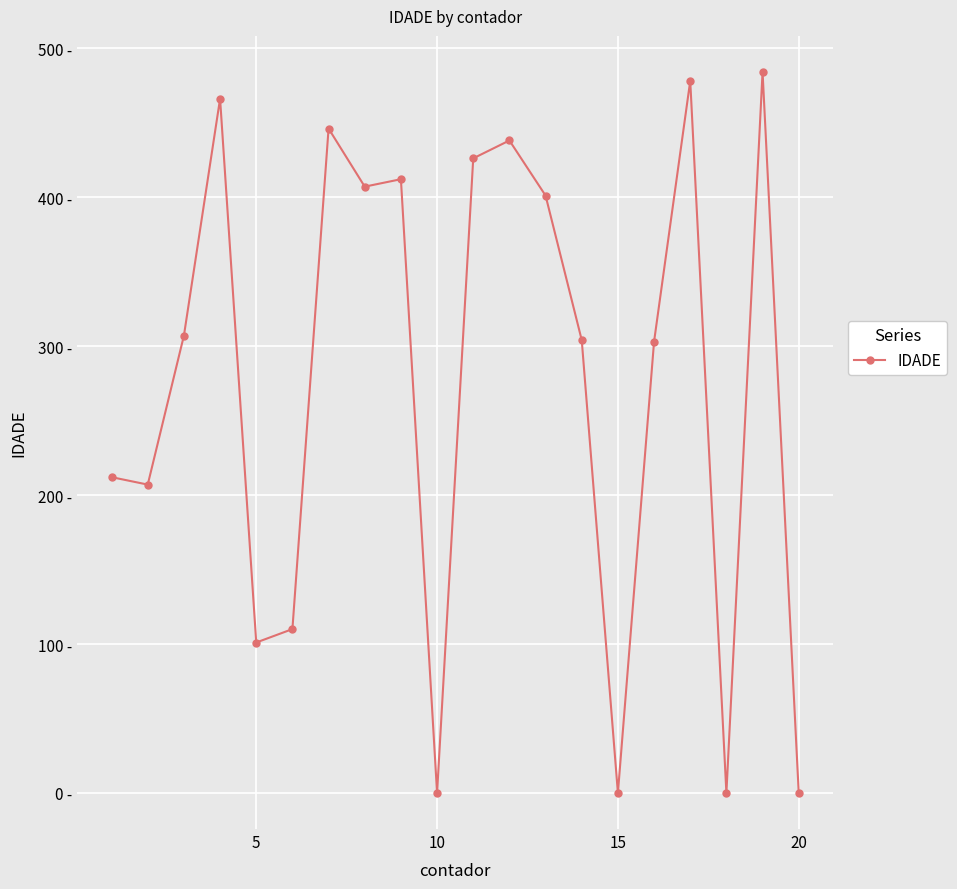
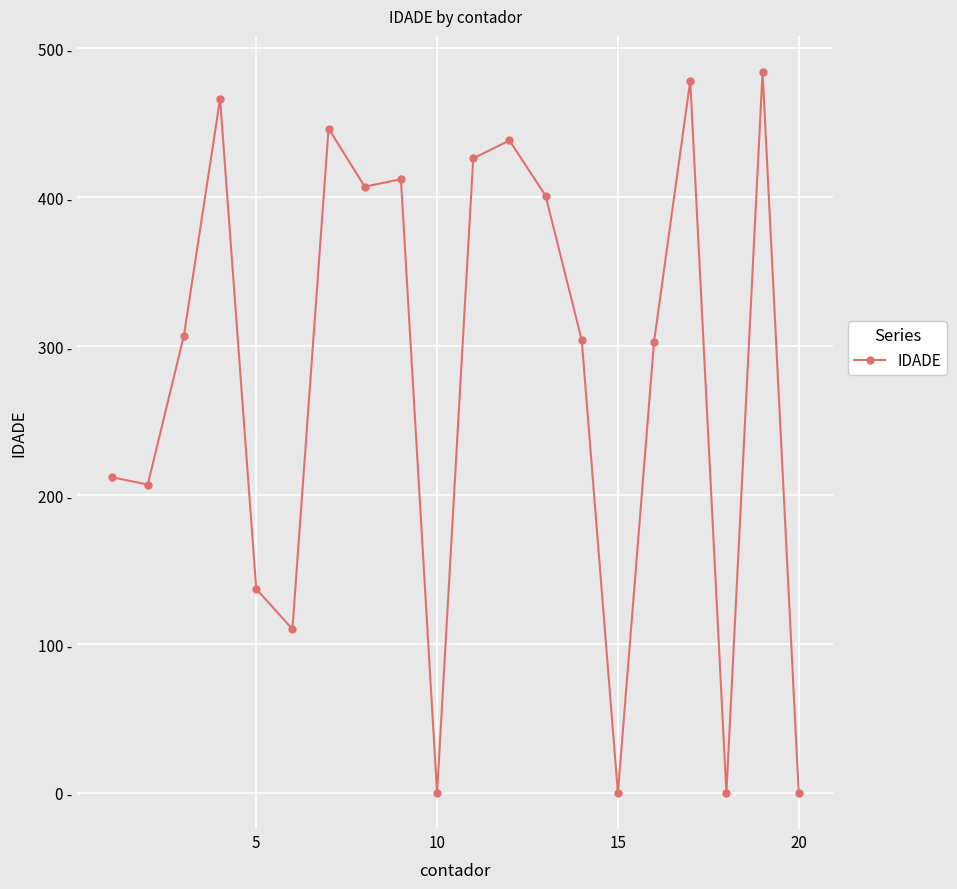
  {
-   "5": "101 -",
+   "5": "137 -",
    "10": "0 -",
    "15": "0 -",
    "20": "0 -"
  }
